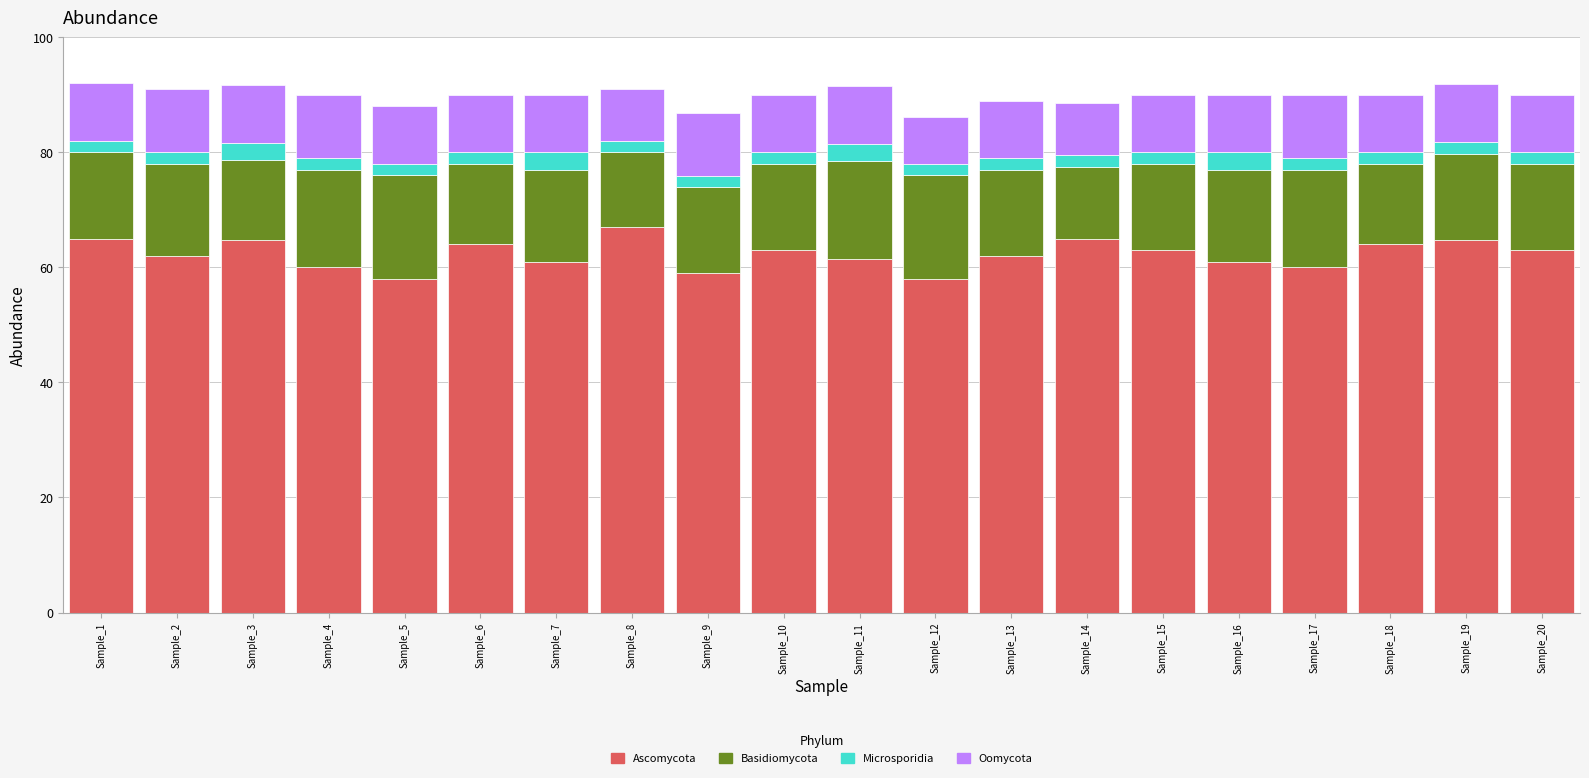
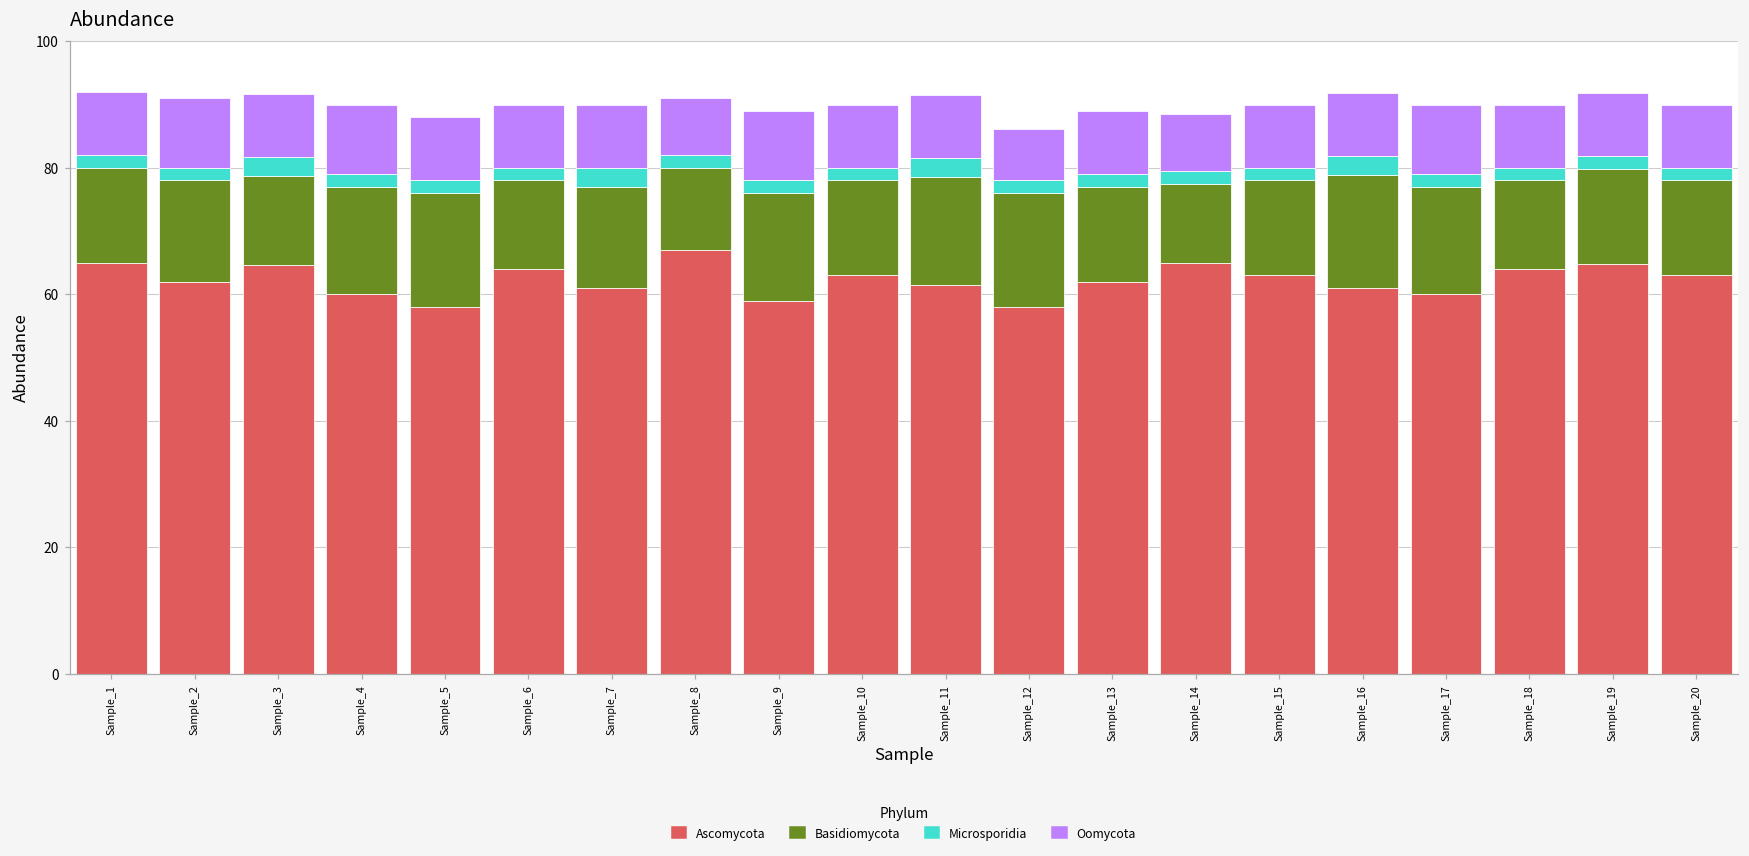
  {
    "Ascomycota": {
      "Sample_1": 65,
      "Sample_2": 62,
      "Sample_3": 65,
      "Sample_4": 60,
      "Sample_5": 58,
      "Sample_6": 64,
      "Sample_7": 61,
      "Sample_8": 67,
      "Sample_9": 59,
      "Sample_10": 63,
      "Sample_11": 62,
      "Sample_12": 58,
      "Sample_13": 62,
      "Sample_14": 65,
      "Sample_15": 63,
      "Sample_16": 61,
      "Sample_17": 60,
      "Sample_18": 64,
      "Sample_19": 65,
      "Sample_20": 63
    },
    "Basidiomycota": {
      "Sample_1": 15,
      "Sample_2": 16,
      "Sample_3": 14,
      "Sample_4": 17,
      "Sample_5": 18,
      "Sample_6": 14,
      "Sample_7": 16,
      "Sample_8": 13,
-     "Sample_9": 15,
+     "Sample_9": 17,
      "Sample_10": 15,
      "Sample_11": 17,
      "Sample_12": 18,
      "Sample_13": 15,
      "Sample_14": 13,
      "Sample_15": 15,
-     "Sample_16": 16,
+     "Sample_16": 18,
      "Sample_17": 17,
      "Sample_18": 14,
      "Sample_19": 15,
      "Sample_20": 15
    },
    "Microsporidia": {
      "Sample_1": 2,
      "Sample_2": 2,
      "Sample_3": 3,
      "Sample_4": 2,
      "Sample_5": 2,
      "Sample_6": 2,
      "Sample_7": 3,
      "Sample_8": 2,
      "Sample_9": 2,
      "Sample_10": 2,
      "Sample_11": 3,
      "Sample_12": 2,
      "Sample_13": 2,
      "Sample_14": 2,
      "Sample_15": 2,
      "Sample_16": 3,
      "Sample_17": 2,
      "Sample_18": 2,
      "Sample_19": 2,
      "Sample_20": 2
    },
    "Oomycota": {
      "Sample_1": 10,
      "Sample_2": 11,
      "Sample_3": 10,
      "Sample_4": 11,
      "Sample_5": 10,
      "Sample_6": 10,
      "Sample_7": 10,
      "Sample_8": 9,
      "Sample_9": 11,
      "Sample_10": 10,
      "Sample_11": 10,
      "Sample_12": 8,
      "Sample_13": 10,
      "Sample_14": 9,
      "Sample_15": 10,
      "Sample_16": 10,
      "Sample_17": 11,
      "Sample_18": 10,
      "Sample_19": 10,
      "Sample_20": 10
    }
  }
